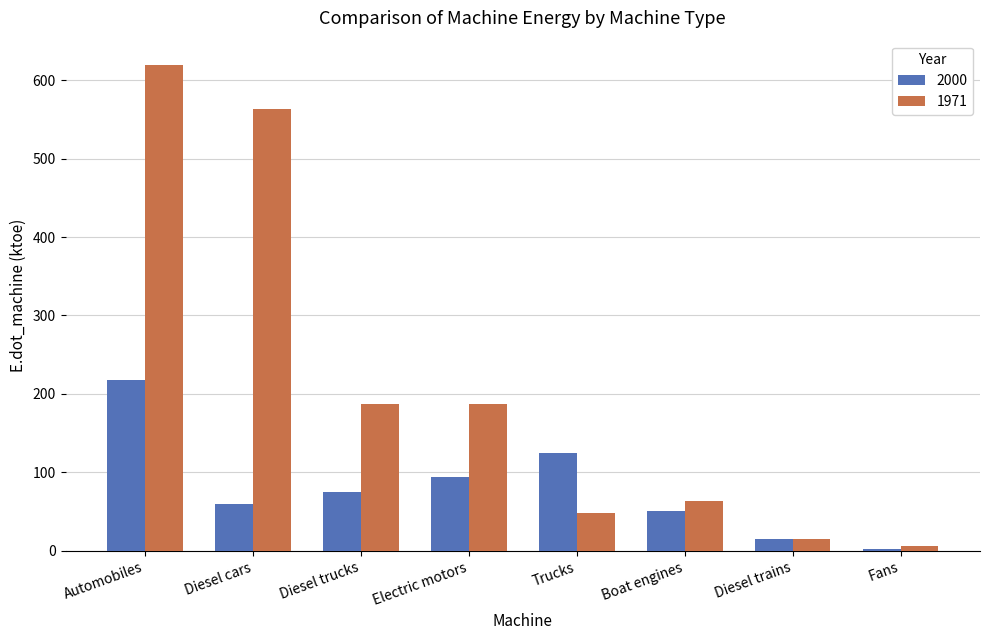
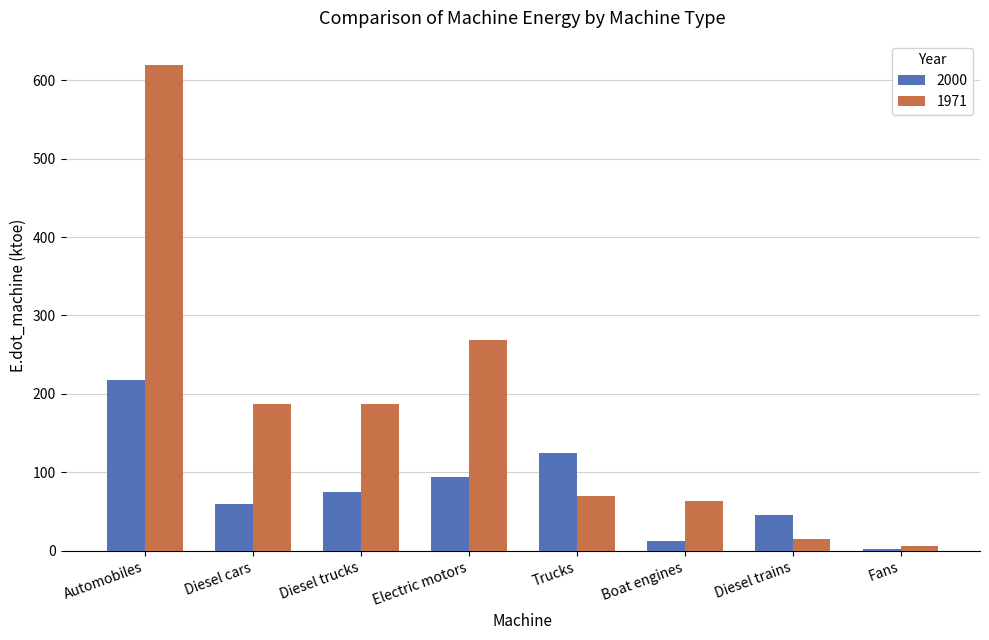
  {
    "2000": {
      "Automobiles": 220,
      "Diesel cars": 60,
      "Diesel trucks": 70,
      "Electric motors": 90,
      "Trucks": 120,
-     "Boat engines": 50,
-     "Diesel trains": 20
+     "Boat engines": 10,
+     "Diesel trains": 50
    },
    "1971": {
      "Automobiles": 620,
-     "Diesel cars": 560,
+     "Diesel cars": 190,
      "Diesel trucks": 190,
-     "Electric motors": 190,
-     "Trucks": 50,
+     "Electric motors": 270,
+     "Trucks": 70,
      "Boat engines": 60,
      "Diesel trains": 10,
      "Fans": 10
    }
  }
